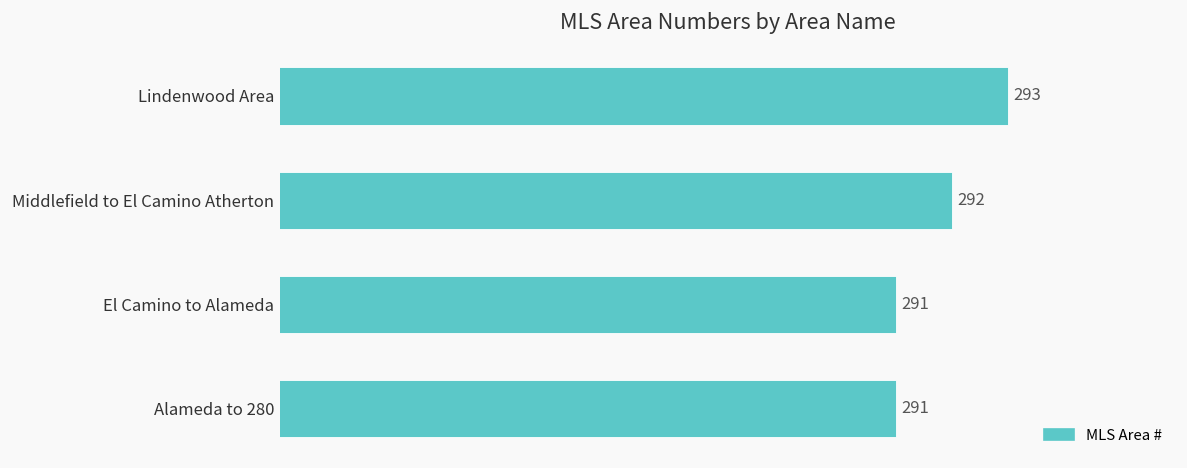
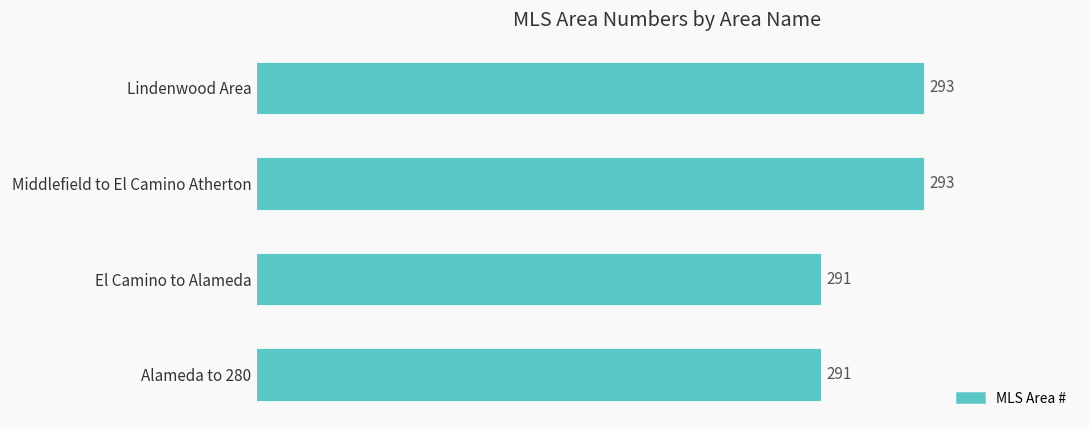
  {
    "Lindenwood Area": 293,
-   "Middlefield to El Camino Atherton": 292,
+   "Middlefield to El Camino Atherton": 293,
    "El Camino to Alameda": 291,
    "Alameda to 280": 291
  }
